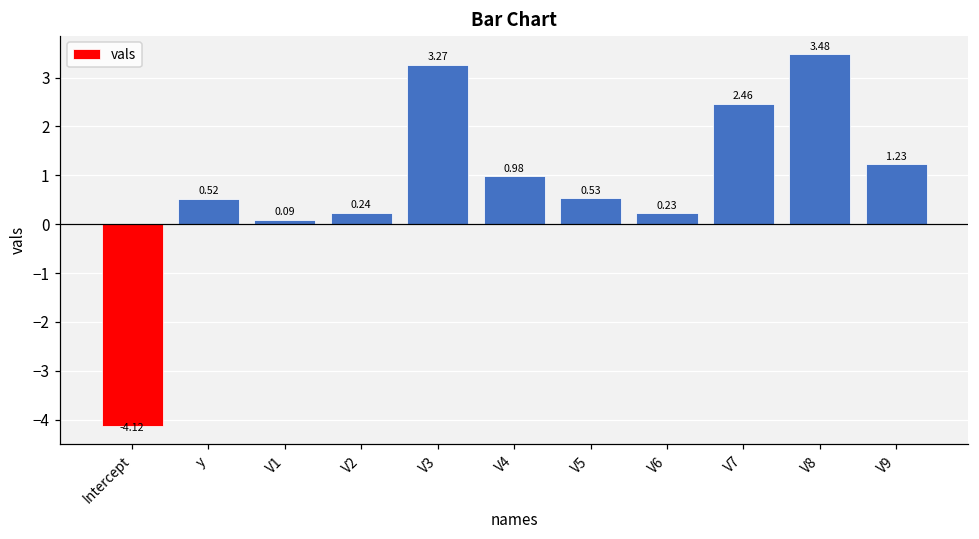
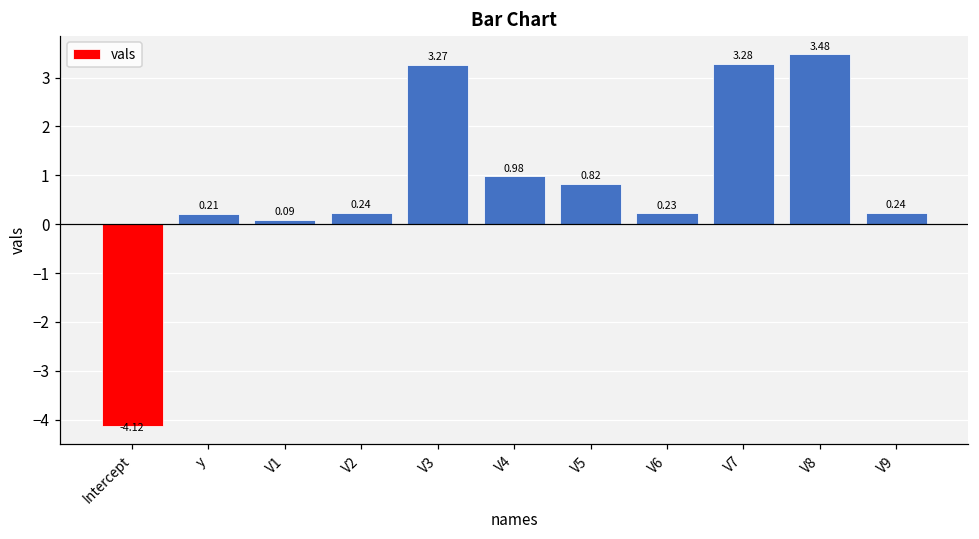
  {
    "Intercept": -4.12,
-   "y": 0.52,
+   "y": 0.21,
    "V1": 0.09,
    "V2": 0.24,
    "V3": 3.27,
    "V4": 0.98,
-   "V5": 0.53,
+   "V5": 0.82,
    "V6": 0.23,
-   "V7": 2.46,
+   "V7": 3.28,
    "V8": 3.48,
-   "V9": 1.23
+   "V9": 0.24
  }
